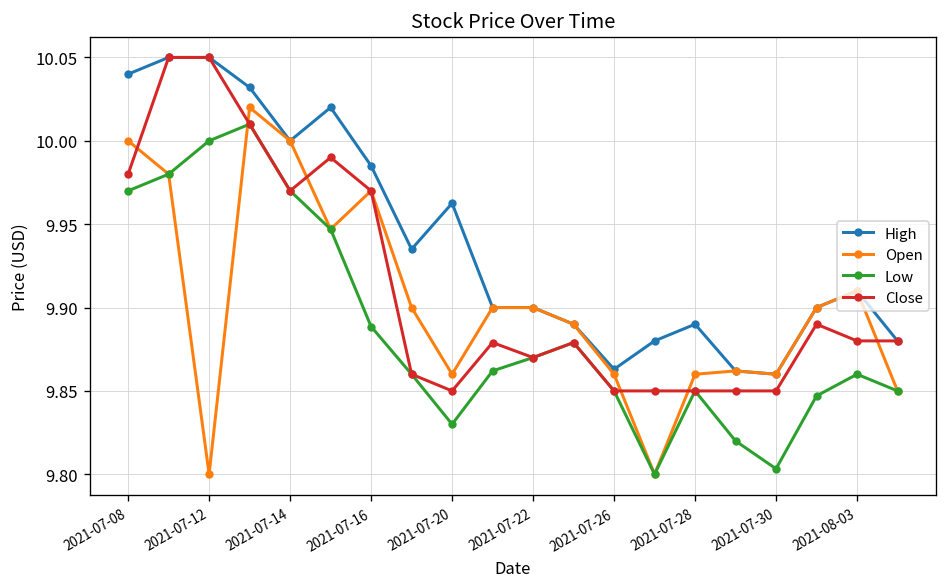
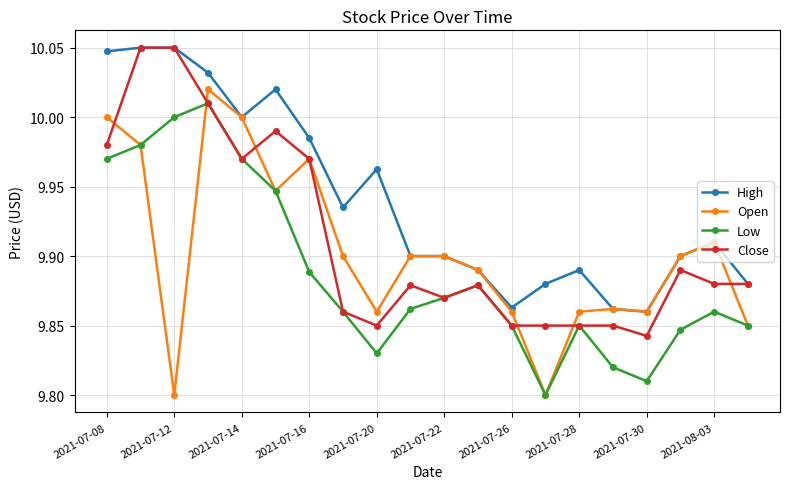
  {
    "High": {
-     "2021-07-08": 10.040,
+     "2021-07-08": 10.047,
      "2021-07-16": 9.985,
      "2021-07-20": 9.963,
      "2021-07-26": 9.863,
      "2021-07-28": 9.890
    },
    "Open": {
      "2021-07-08": 10.000,
      "2021-07-12": 9.800,
      "2021-07-20": 9.860,
      "2021-07-26": 9.860,
      "2021-07-28": 9.860
    },
    "Low": {
      "2021-07-08": 9.970,
      "2021-07-12": 10.000,
      "2021-07-16": 9.889,
      "2021-07-20": 9.830,
-     "2021-07-30": 9.803,
+     "2021-07-30": 9.810,
      "2021-08-03": 9.860
    },
    "Close": {
      "2021-07-08": 9.980,
      "2021-07-20": 9.850,
-     "2021-07-30": 9.850,
+     "2021-07-30": 9.843,
      "2021-08-03": 9.880
    }
  }
